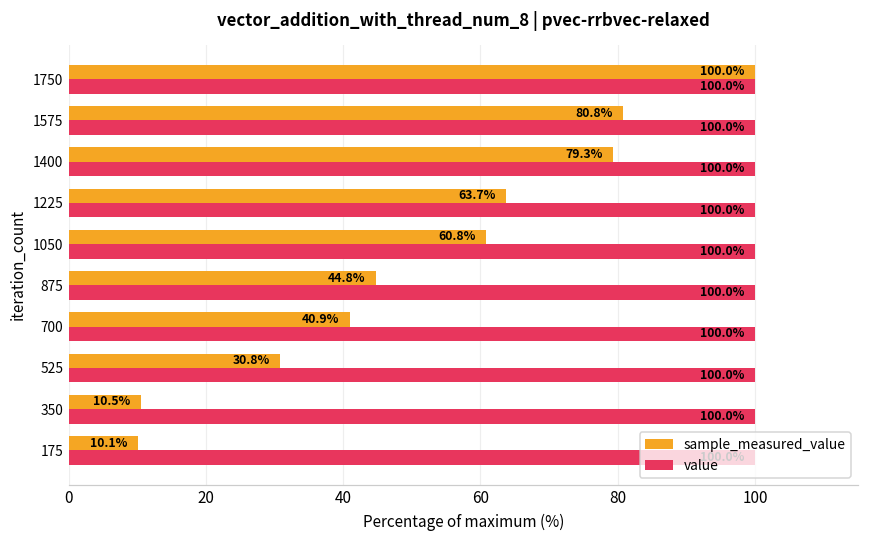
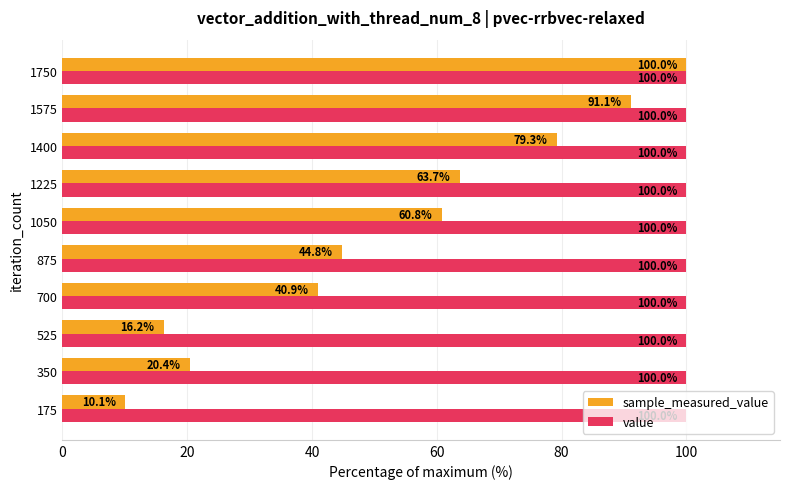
  {
    "sample_measured_value": {
      "1750": "100.0%",
-     "1575": "80.8%",
+     "1575": "91.1%",
      "1400": "79.3%",
      "1225": "63.7%",
      "1050": "60.8%",
      "875": "44.8%",
      "700": "40.9%",
-     "525": "30.8%",
-     "350": "10.5%",
+     "525": "16.2%",
+     "350": "20.4%",
      "175": "10.1%"
    },
    "value": {
      "1750": "100.0%",
      "1575": "100.0%",
      "1400": "100.0%",
      "1225": "100.0%",
      "1050": "100.0%",
      "875": "100.0%",
      "700": "100.0%",
      "525": "100.0%",
      "350": "100.0%"
    }
  }
